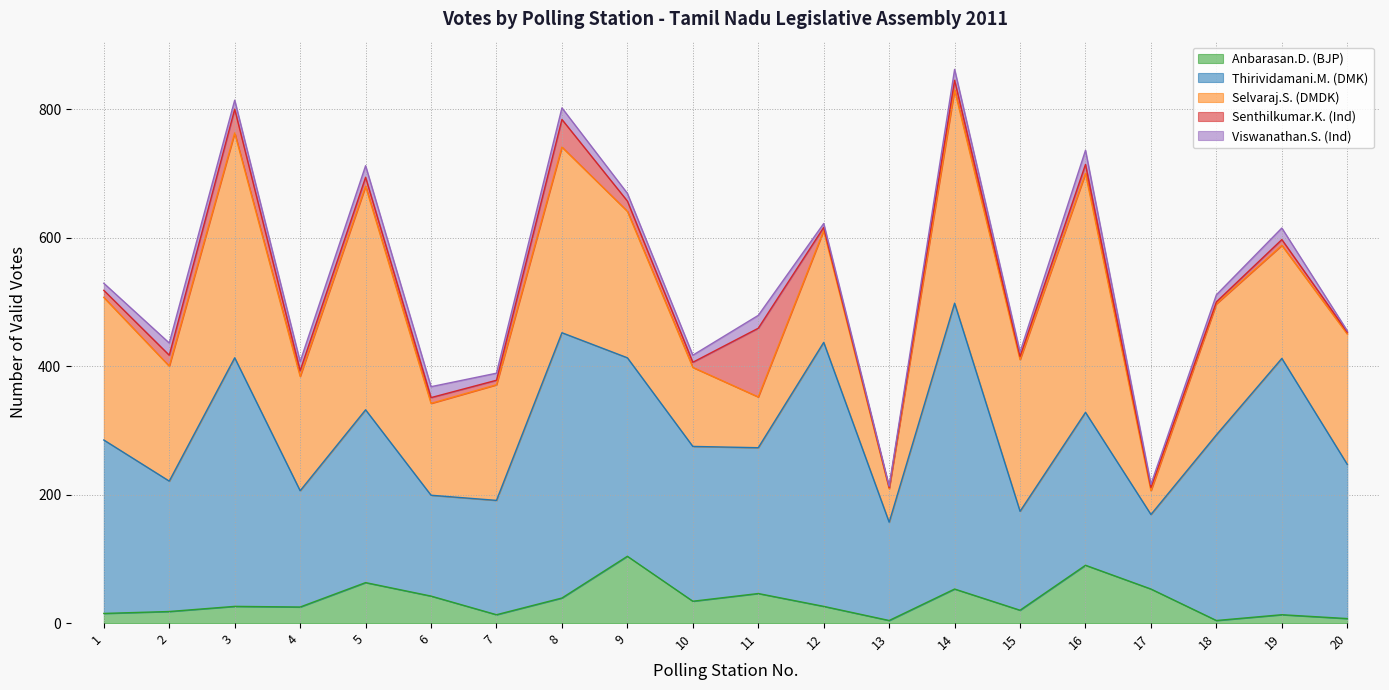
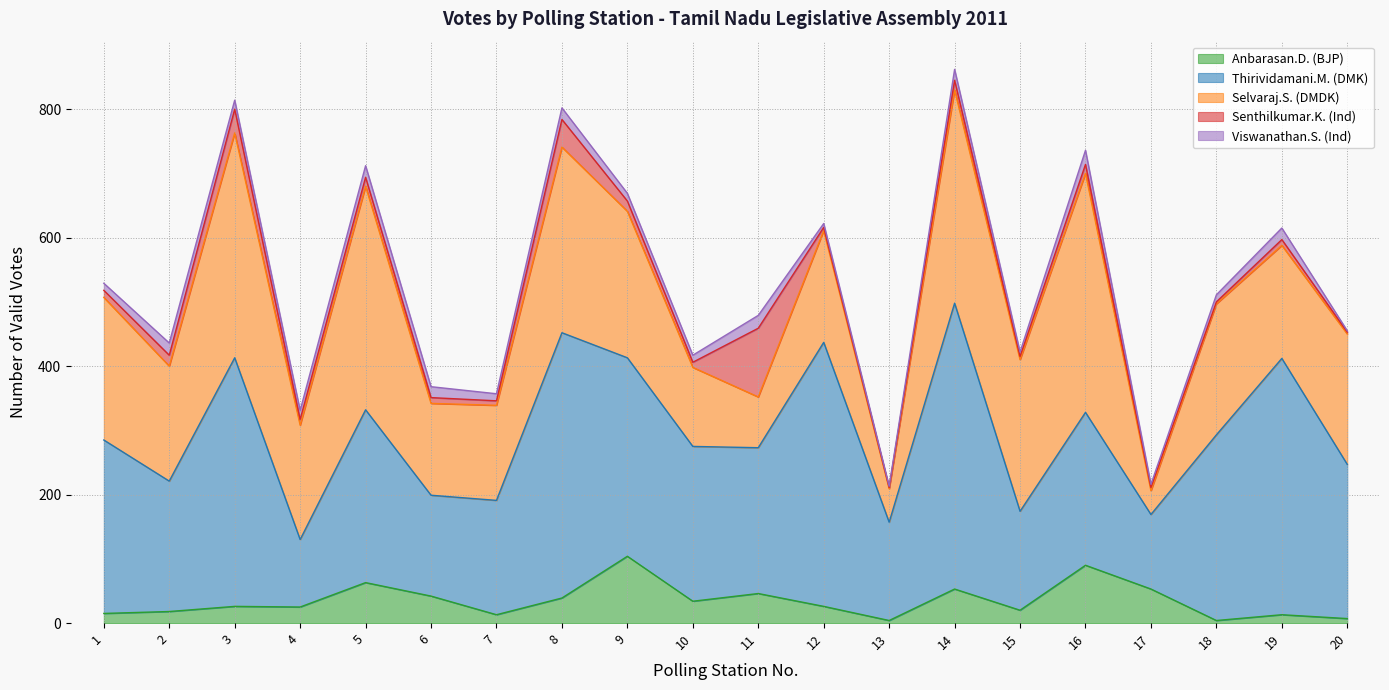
  {
    "Anbarasan.D. (BJP)": {
      "1": 20,
      "2": 20,
      "3": 30,
      "4": 30,
      "5": 60,
      "6": 40,
      "7": 10,
      "8": 40,
      "9": 100,
      "10": 30,
      "11": 50,
      "12": 30,
      "13": 0,
      "14": 50,
      "15": 20,
      "16": 90,
      "17": 50,
      "18": 0,
      "19": 10,
      "20": 10
    },
    "Thirividamani.M. (DMK)": {
      "1": 270,
      "2": 200,
      "3": 390,
-     "4": 180,
+     "4": 110,
      "5": 270,
      "6": 160,
      "7": 180,
      "8": 410,
      "9": 310,
      "10": 240,
      "11": 230,
      "12": 410,
      "13": 150,
      "14": 450,
      "15": 150,
      "16": 240,
      "17": 120,
      "18": 290,
      "19": 400,
      "20": 240
    },
    "Selvaraj.S. (DMDK)": {
      "1": 220,
      "2": 180,
      "3": 350,
      "4": 180,
      "5": 350,
      "6": 140,
-     "7": 180,
+     "7": 150,
      "8": 290,
      "9": 230,
      "10": 120,
      "11": 80,
      "12": 170,
      "14": 330,
      "15": 240,
      "16": 370,
      "17": 40,
      "19": 180
    },
    "Senthilkumar.K. (Ind)": {
      "1": 10,
      "2": 20,
      "3": 40,
      "4": 10,
      "5": 10,
      "6": 10,
      "7": 10,
      "8": 40,
      "9": 20,
      "10": 10,
      "11": 110,
      "12": 10,
      "14": 20,
      "15": 10,
      "16": 10,
      "17": 10,
      "19": 10
    },
    "Viswanathan.S. (Ind)": {
      "1": 10,
      "2": 20,
      "3": 10,
      "4": 10,
      "5": 20,
      "6": 20,
      "7": 10,
      "8": 20,
      "9": 10,
      "10": 10,
      "11": 20,
      "12": 10,
      "14": 20,
      "15": 10,
      "16": 20,
      "17": 10,
      "18": 10,
      "19": 20
    }
  }
